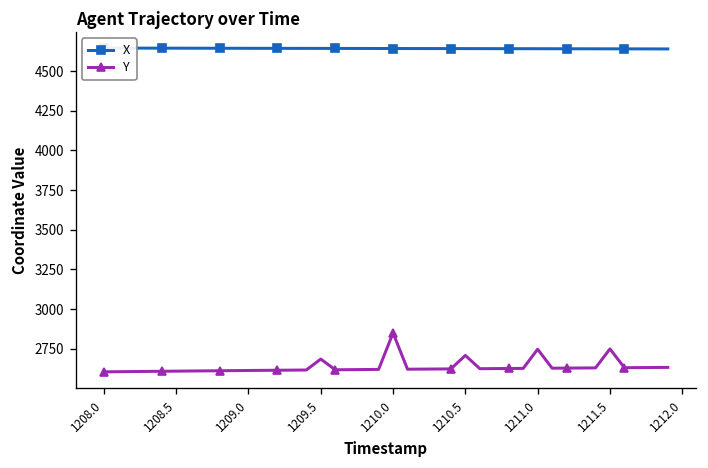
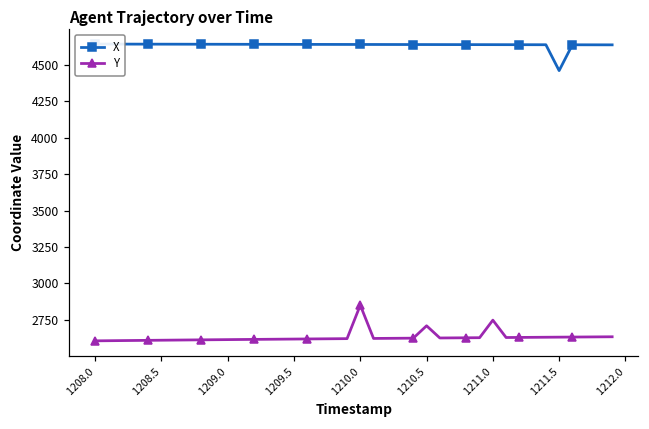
  {
    "X": {
      "1208.5": 4640,
      "1209.0": 4640,
      "1209.5": 4640,
      "1210.0": 4640,
      "1210.5": 4640,
      "1211.0": 4640,
-     "1211.5": 4640
+     "1211.5": 4460
    },
    "Y": {
      "1208.0": 2600,
      "1208.5": 2610,
      "1209.0": 2610,
-     "1209.5": 2680,
+     "1209.5": 2620,
      "1210.0": 2850,
      "1210.5": 2710,
      "1211.0": 2750,
-     "1211.5": 2750
+     "1211.5": 2630
    }
  }
